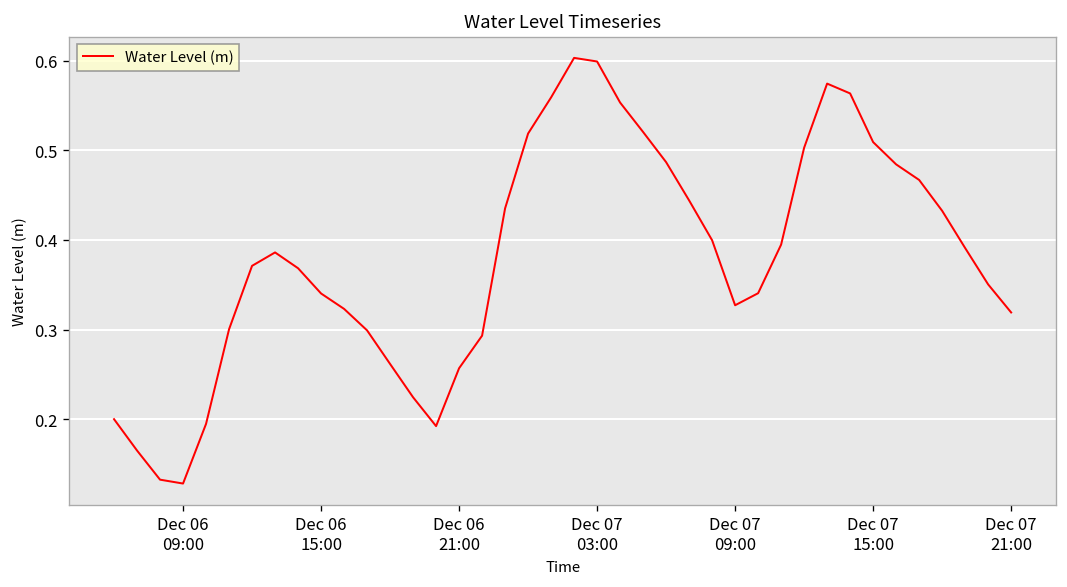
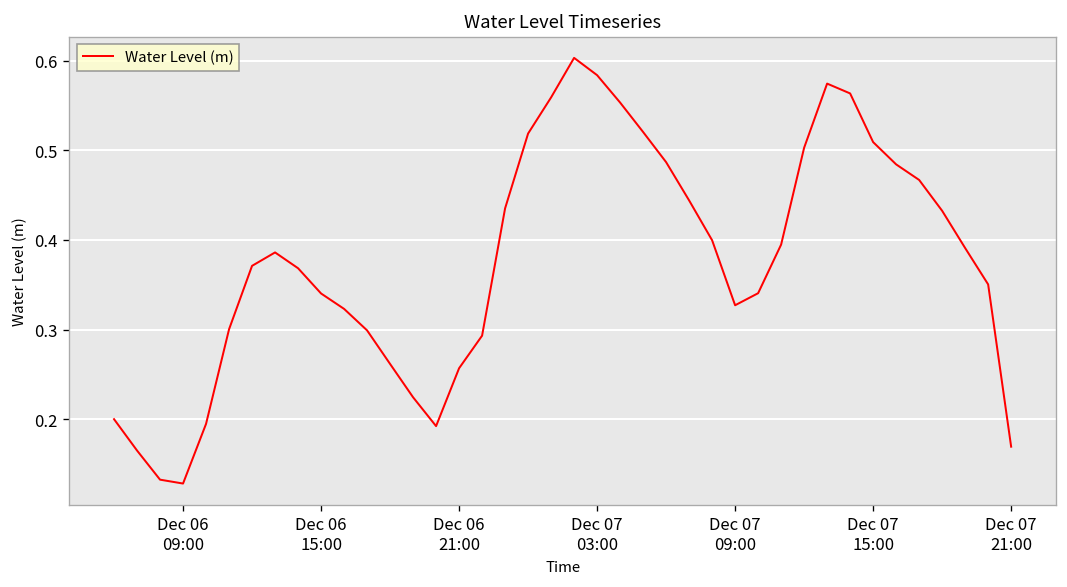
  {
    "Dec 06 09:00": 0.13,
    "Dec 06 15:00": 0.34,
    "Dec 06 21:00": 0.26,
-   "Dec 07 03:00": 0.60,
+   "Dec 07 03:00": 0.58,
    "Dec 07 09:00": 0.33,
    "Dec 07 15:00": 0.51,
-   "Dec 07 21:00": 0.32
+   "Dec 07 21:00": 0.17
  }
